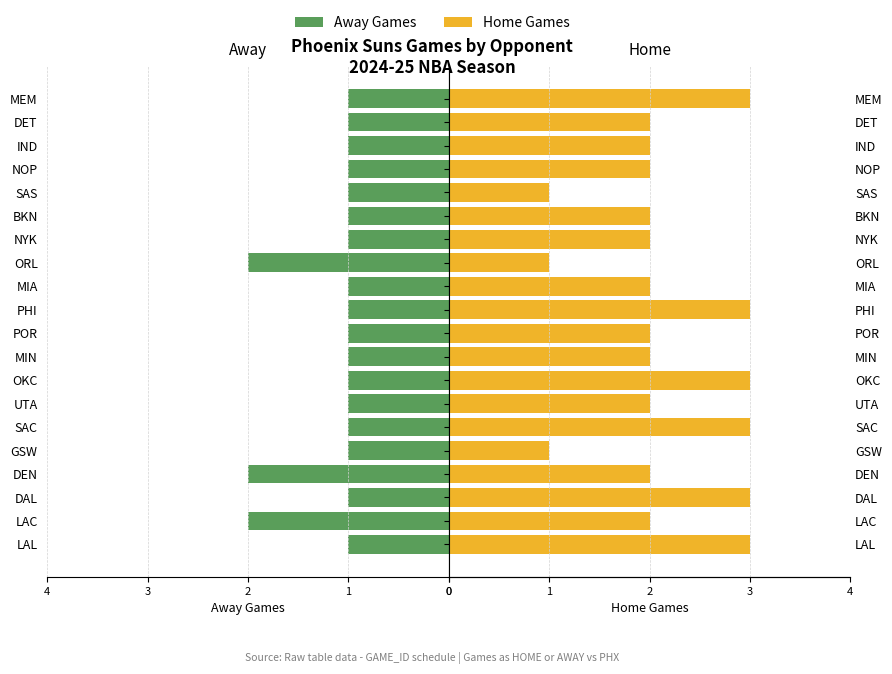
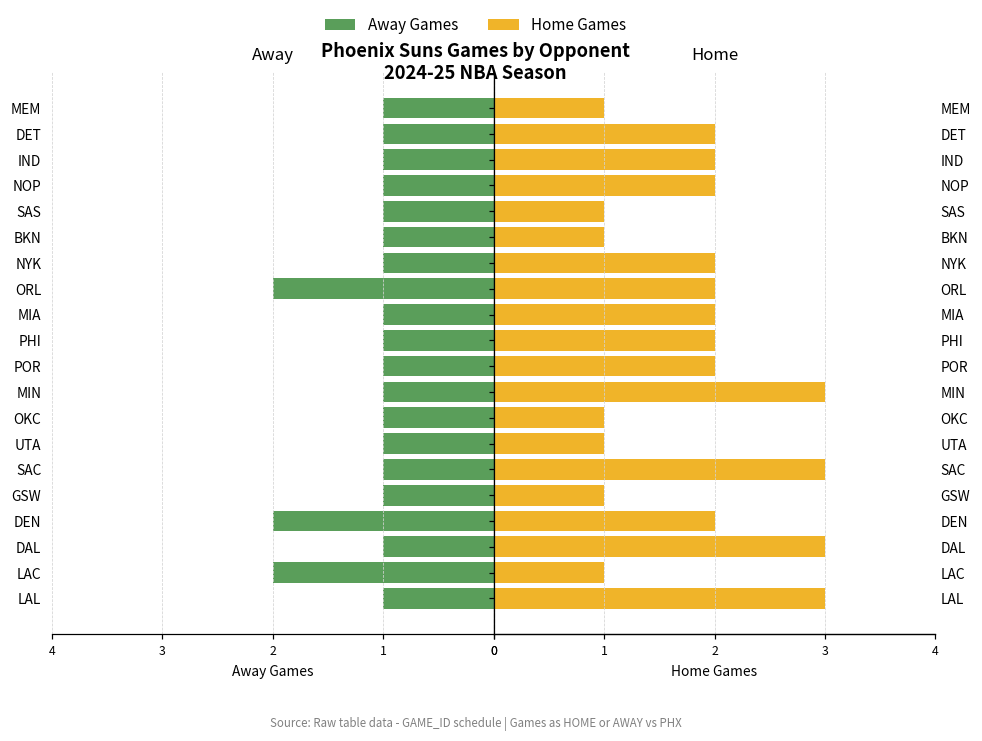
  {
    "Away": {
      "MEM": 1.00,
      "DET": 1.00,
      "IND": 1.00,
      "NOP": 1.00,
      "SAS": 1.00,
      "BKN": 1.00,
      "NYK": 1.00,
      "ORL": 2.00,
      "MIA": 1.00,
      "PHI": 1.00,
      "POR": 1.00,
      "MIN": 1.00,
      "OKC": 1.00,
      "UTA": 1.00,
      "SAC": 1.00,
      "GSW": 1.00,
      "DEN": 2.00,
      "DAL": 1.00,
      "LAC": 2.00,
      "LAL": 1.00
    },
    "Home": {
-     "MEM": 3,
+     "MEM": 1,
      "DET": 2,
      "IND": 2,
      "NOP": 2,
      "SAS": 1,
-     "BKN": 2,
+     "BKN": 1,
      "NYK": 2,
-     "ORL": 1,
+     "ORL": 2,
      "MIA": 2,
-     "PHI": 3,
+     "PHI": 2,
      "POR": 2,
-     "MIN": 2,
-     "OKC": 3,
-     "UTA": 2,
+     "MIN": 3,
+     "OKC": 1,
+     "UTA": 1,
      "SAC": 3,
      "GSW": 1,
      "DEN": 2,
      "DAL": 3,
-     "LAC": 2,
+     "LAC": 1,
      "LAL": 3
    }
  }
